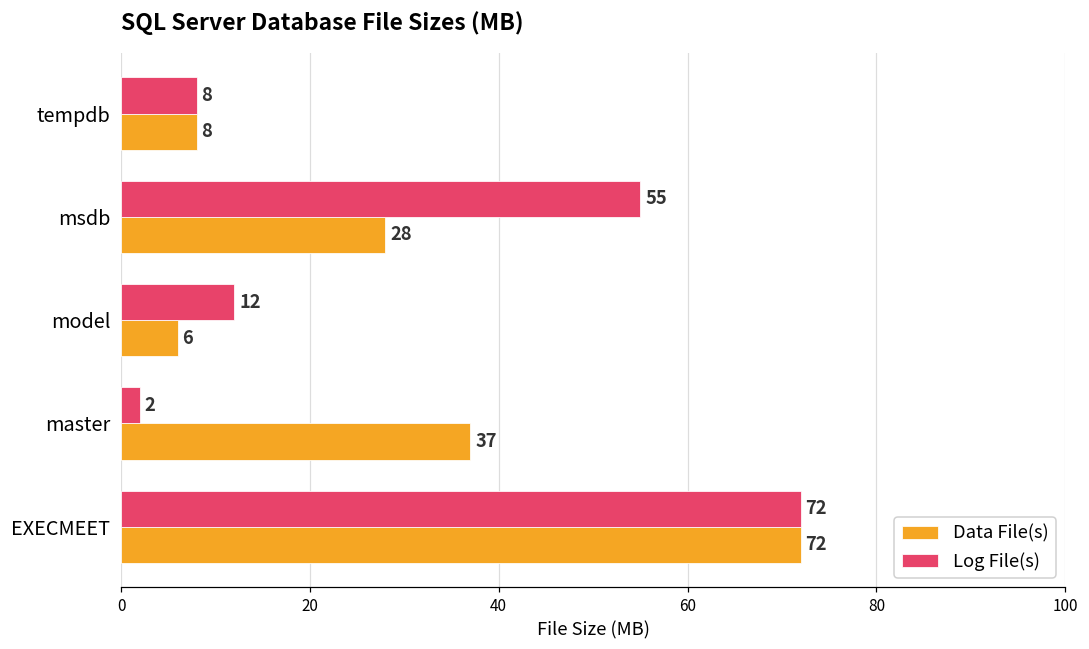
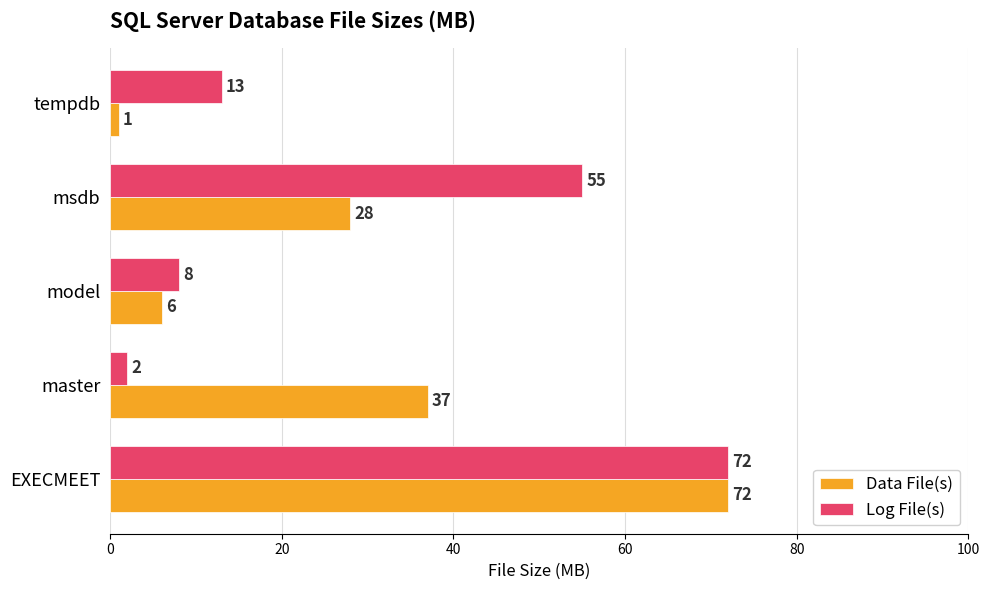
  {
    "Data File(s)": {
-     "tempdb": 8,
+     "tempdb": 1,
      "msdb": 28,
      "model": 6,
      "master": 37,
      "EXECMEET": 72
    },
    "Log File(s)": {
-     "tempdb": 8,
+     "tempdb": 13,
      "msdb": 55,
-     "model": 12,
+     "model": 8,
      "master": 2,
      "EXECMEET": 72
    }
  }
